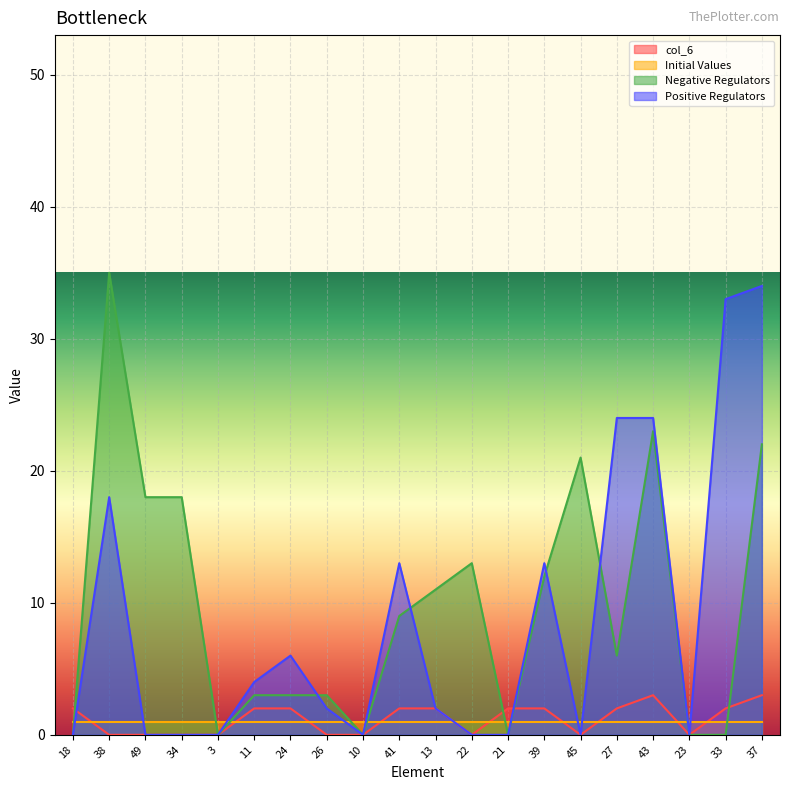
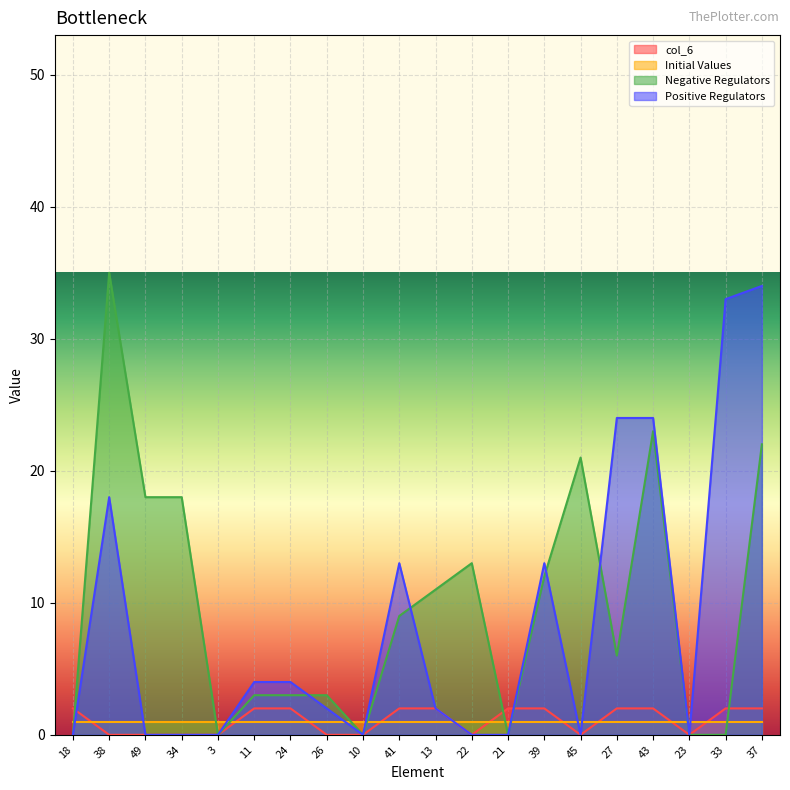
  {
    "col_6": {
      "18": 2,
      "38": 0,
      "11": 2,
      "24": 2,
      "26": 0,
      "41": 2,
      "21": 2,
      "39": 2,
      "27": 2,
-     "43": 3,
+     "43": 2,
      "33": 2,
-     "37": 3
+     "37": 2
    },
    "Initial Values": {
      "18": 1,
      "38": 1,
      "49": 1,
      "34": 1,
      "3": 1,
      "11": 1,
      "24": 1,
      "26": 1,
      "10": 1,
      "41": 1,
      "13": 1,
      "22": 1,
      "21": 1,
      "39": 1,
      "45": 1,
      "27": 1,
      "43": 1,
      "23": 1,
      "33": 1,
      "37": 1
    },
    "Negative Regulators": {
      "38": 35,
      "49": 18,
      "34": 18,
      "11": 3,
      "24": 3,
      "26": 3,
      "41": 9,
      "13": 11,
      "22": 13,
      "39": 12,
      "45": 21,
      "27": 6,
      "43": 23,
      "33": 0,
      "37": 22
    },
    "Positive Regulators": {
      "38": 18,
      "11": 4,
-     "24": 6,
+     "24": 4,
      "26": 2,
      "41": 13,
      "39": 13,
      "27": 24,
      "43": 24,
      "33": 33,
      "37": 34
    }
  }
